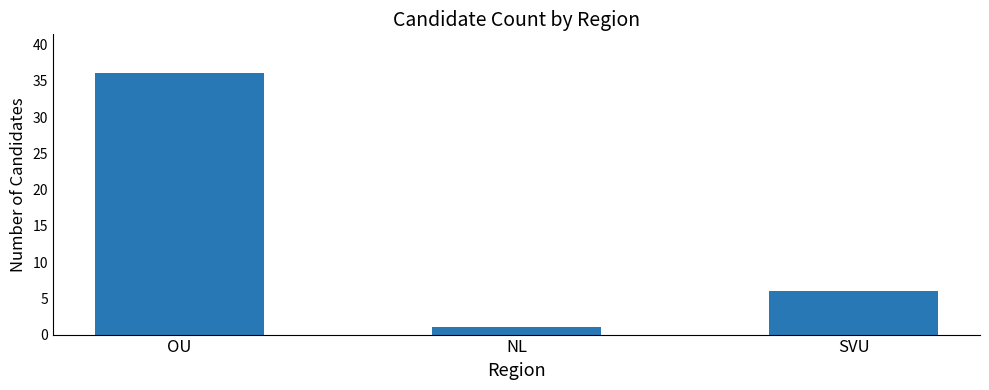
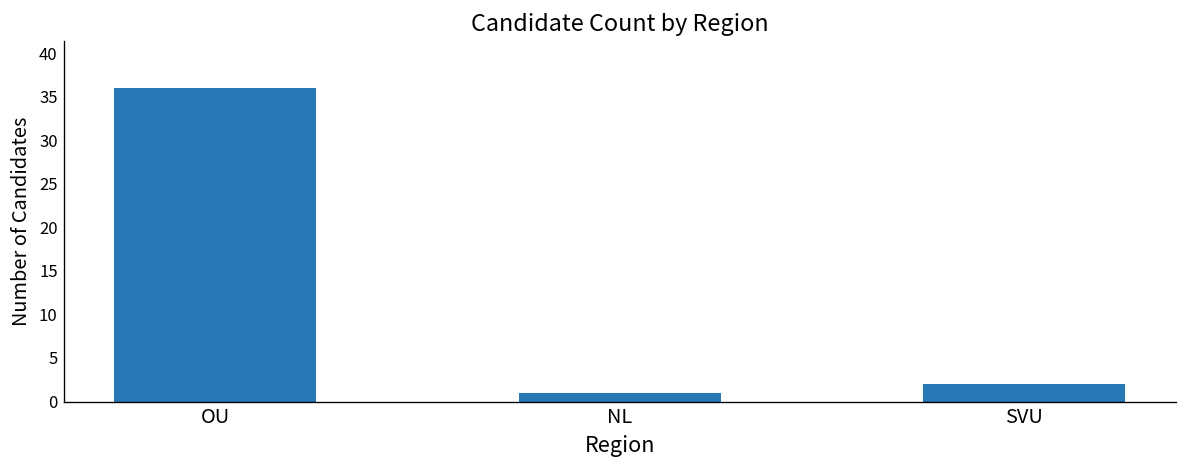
  {
    "OU": 36,
    "NL": 1,
-   "SVU": 6
+   "SVU": 2
  }
